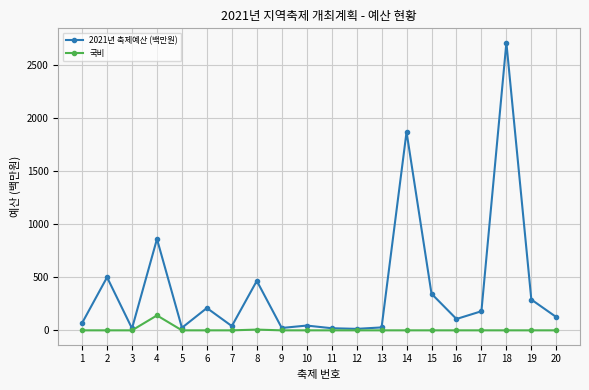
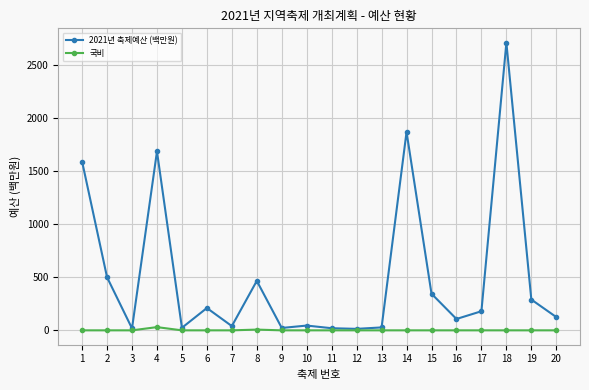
  {
    "2021년 축제예산 (백만원)": {
-     "1": 70,
+     "1": 1590,
      "2": 500,
-     "4": 860,
+     "4": 1690,
      "6": 210,
      "7": 40,
      "8": 470,
      "10": 50,
      "13": 30,
      "14": 1870,
      "15": 350,
      "16": 110,
      "17": 180,
      "18": 2710,
      "19": 290,
      "20": 130
    },
    "국비": {
      "1": 0,
      "2": 0,
-     "4": 140,
+     "4": 30,
      "6": 0,
      "7": 0,
      "8": 10,
      "10": 0,
      "13": 0,
      "14": 0,
      "15": 0,
      "16": 0,
      "17": 0,
      "18": 0,
      "19": 0,
      "20": 0
    }
  }
